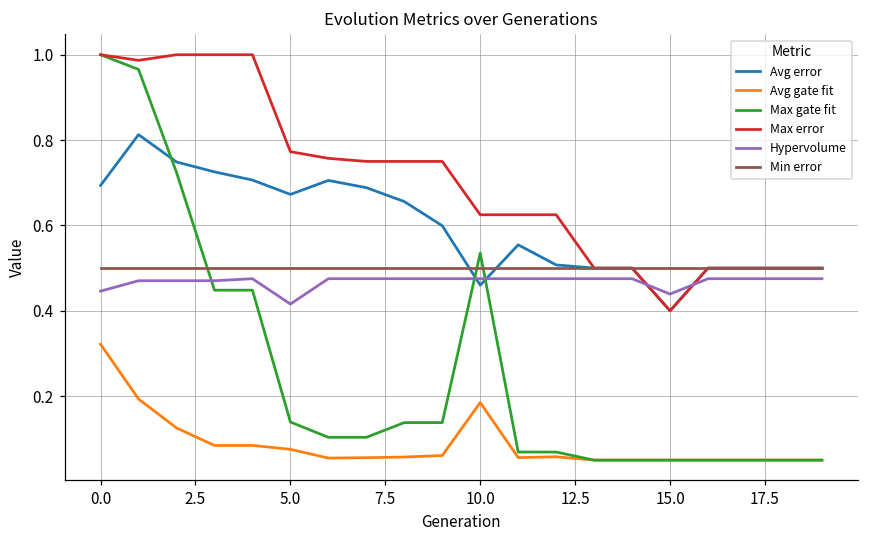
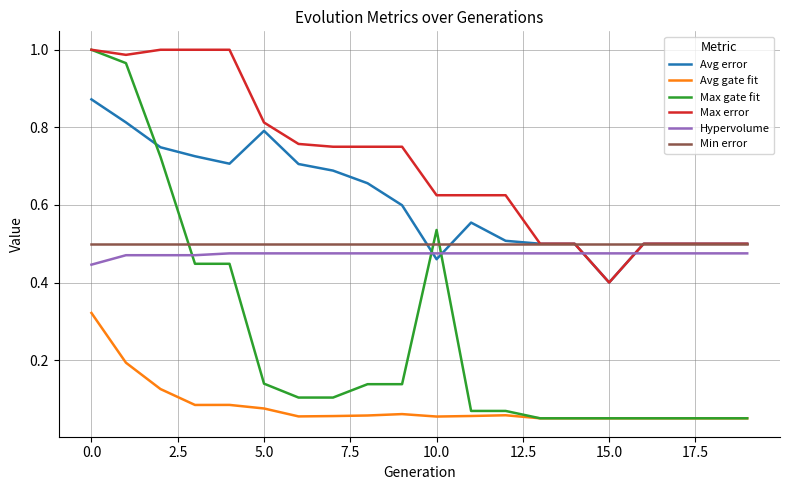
  {
    "Avg error": {
-     "0.0": 0.69,
-     "5.0": 0.67,
+     "0.0": 0.87,
+     "5.0": 0.79,
      "10.0": 0.46
    },
    "Avg gate fit": {
      "0.0": 0.32,
      "5.0": 0.08,
-     "10.0": 0.18
+     "10.0": 0.05
    },
    "Max gate fit": {
      "5.0": 0.14,
      "10.0": 0.54
    },
    "Max error": {
-     "5.0": 0.77,
+     "5.0": 0.81,
      "10.0": 0.63
    },
    "Hypervolume": {
      "0.0": 0.45,
-     "5.0": 0.42,
+     "5.0": 0.48,
      "10.0": 0.48,
-     "15.0": 0.44
+     "15.0": 0.48
    },
    "Min error": {
      "0.0": 0.50,
      "5.0": 0.50,
      "10.0": 0.50,
      "15.0": 0.50
    }
  }
